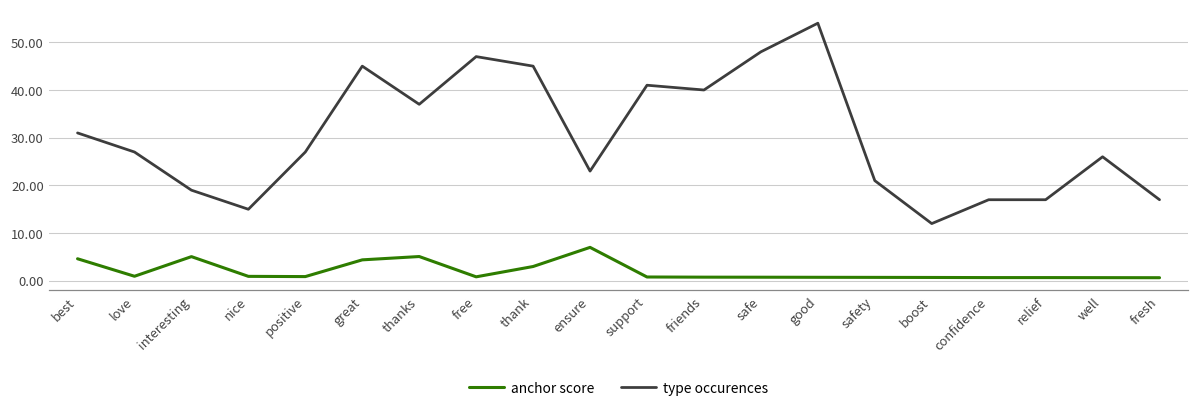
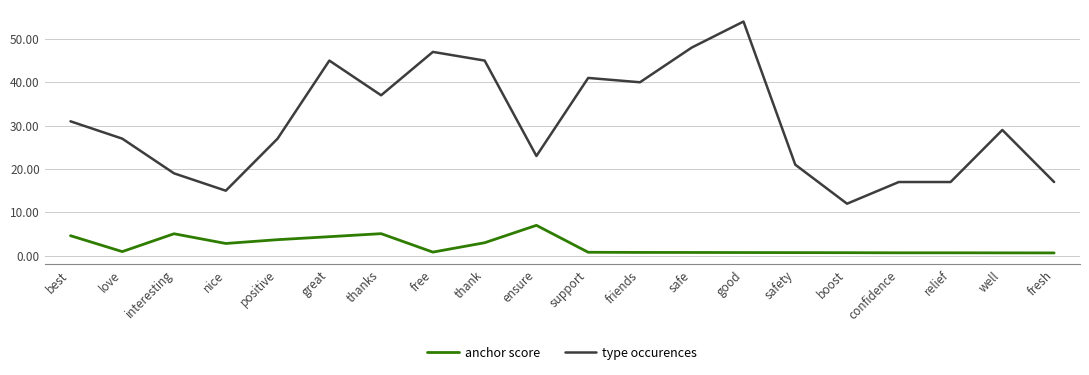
  {
    "anchor score": {
      "best": 5,
      "love": 1,
      "interesting": 5,
-     "nice": 1,
-     "positive": 1,
+     "nice": 3,
+     "positive": 4,
      "great": 4,
      "thanks": 5,
      "free": 1,
      "thank": 3,
      "ensure": 7,
      "support": 1,
      "friends": 1,
      "safe": 1,
      "good": 1,
      "safety": 1,
      "boost": 1,
      "confidence": 1,
      "relief": 1,
      "well": 1,
      "fresh": 1
    },
    "type occurences": {
      "best": 31,
      "love": 27,
      "interesting": 19,
      "nice": 15,
      "positive": 27,
      "great": 45,
      "thanks": 37,
      "free": 47,
      "thank": 45,
      "ensure": 23,
      "support": 41,
      "friends": 40,
      "safe": 48,
      "good": 54,
      "safety": 21,
      "boost": 12,
      "confidence": 17,
      "relief": 17,
-     "well": 26,
+     "well": 29,
      "fresh": 17
    }
  }
